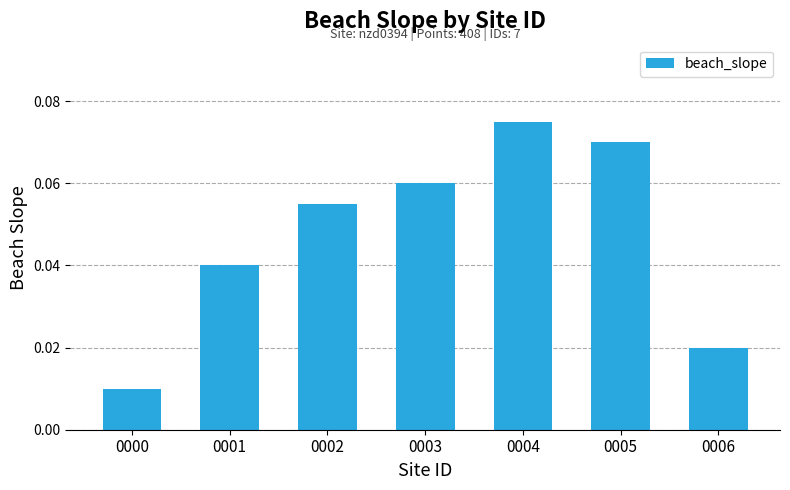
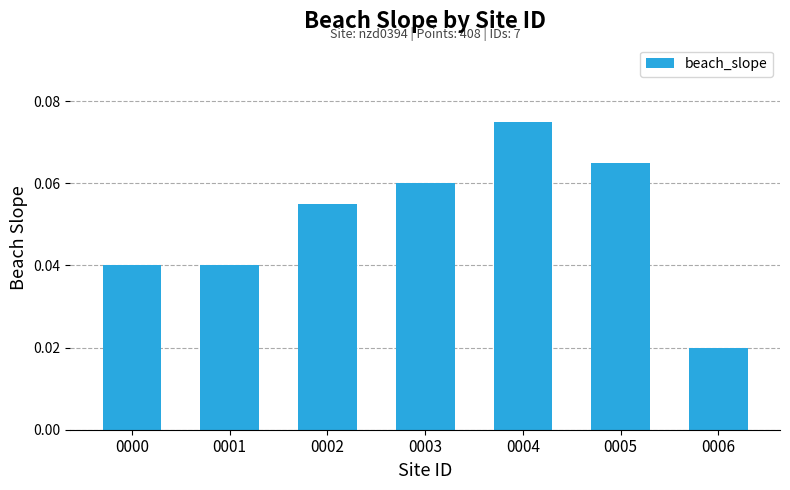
  {
-   "0000": 0.01,
+   "0000": 0.04,
    "0001": 0.040,
    "0002": 0.055,
    "0003": 0.060,
    "0004": 0.075,
-   "0005": 0.070,
+   "0005": 0.065,
    "0006": 0.020
  }
